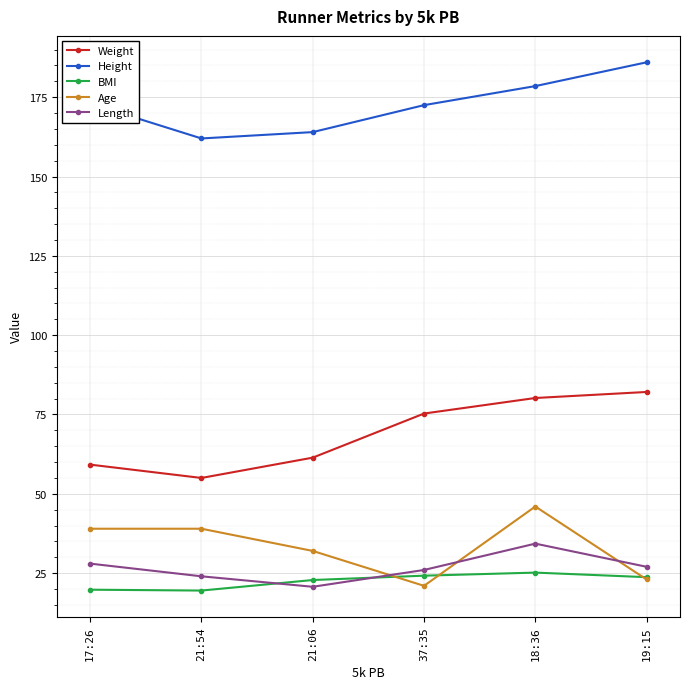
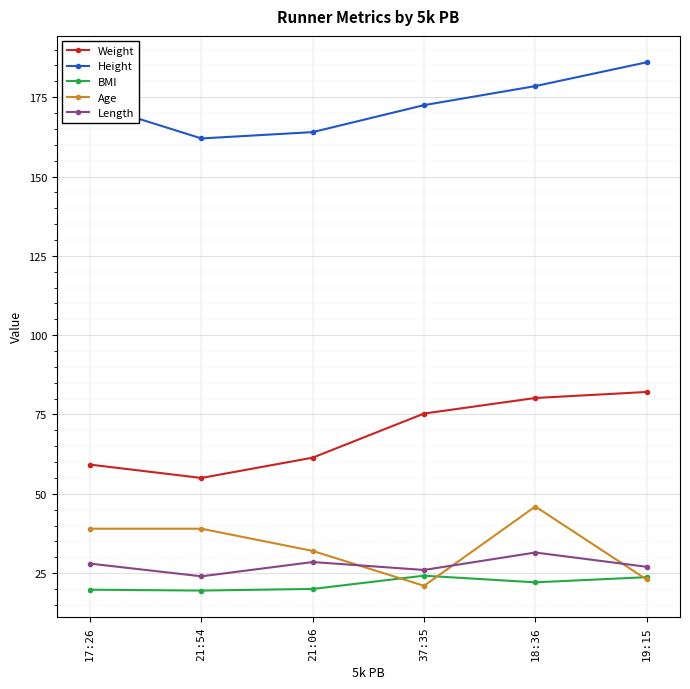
  {
    "Weight": {
      "17:26": 59,
      "21:54": 55,
      "21:06": 61,
      "37:35": 75,
      "18:36": 80,
      "19:15": 82
    },
    "Height": {
      "21:54": 162,
      "21:06": 164,
      "37:35": 173,
      "18:36": 179,
      "19:15": 186
    },
    "BMI": {
      "17:26": 20,
      "21:54": 20,
-     "21:06": 23,
+     "21:06": 20,
      "37:35": 24,
-     "18:36": 25
+     "18:36": 22
    },
    "Age": {
      "17:26": 39,
      "21:54": 39,
      "21:06": 32,
      "37:35": 21,
      "18:36": 46
    },
    "Length": {
      "17:26": 28,
      "21:54": 24,
-     "21:06": 21,
+     "21:06": 29,
      "37:35": 26,
-     "18:36": 34,
+     "18:36": 32,
      "19:15": 27
    }
  }
